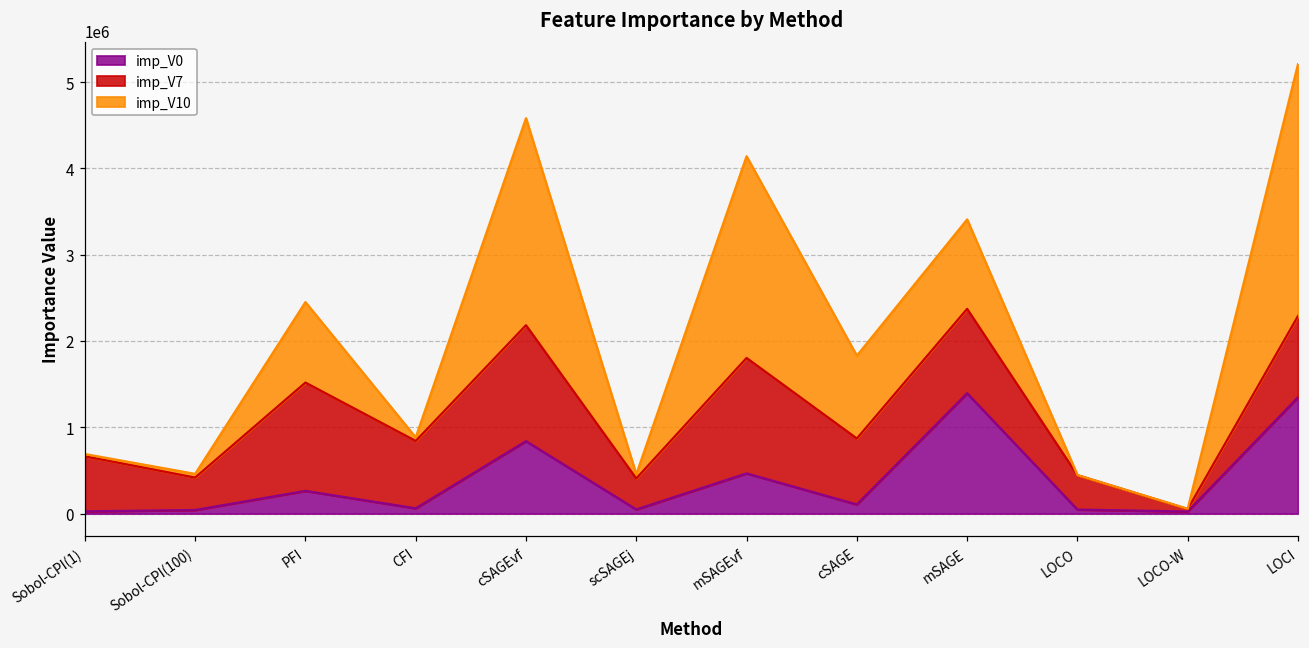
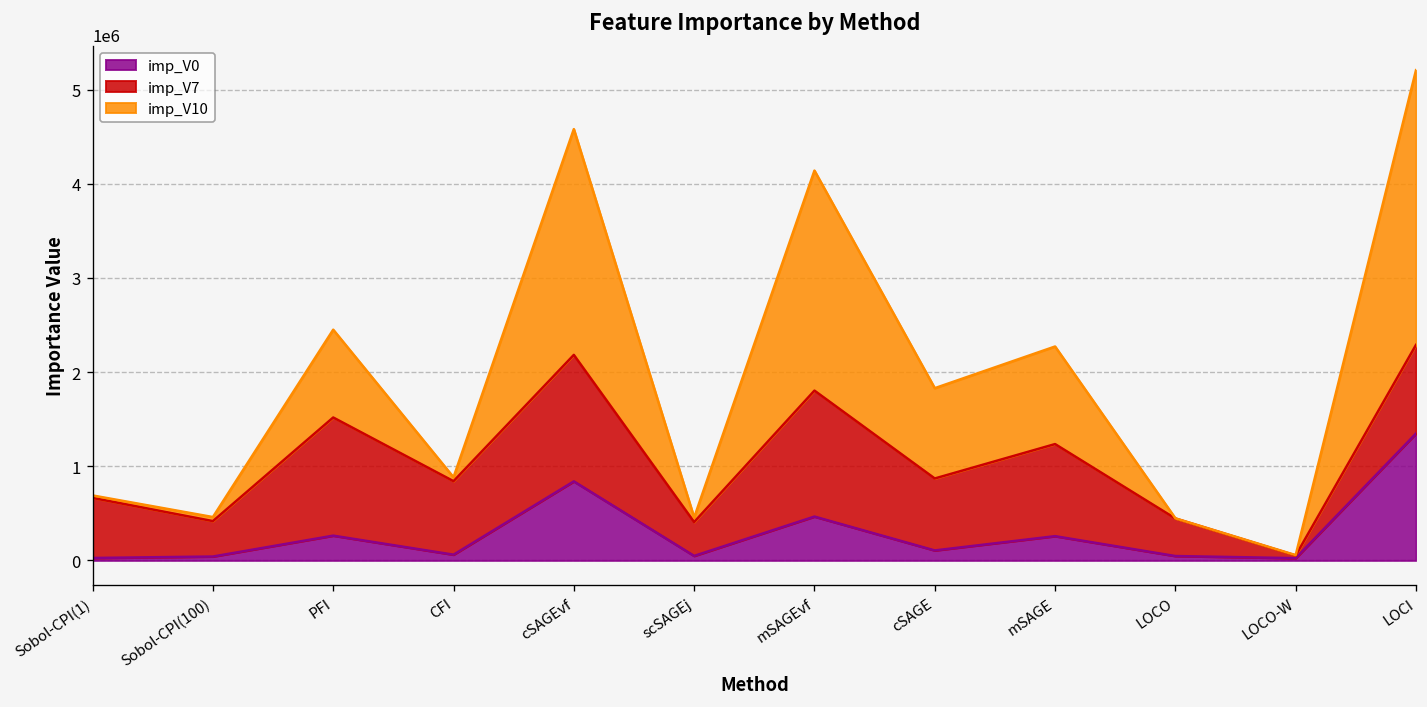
  {
    "imp_V0": {
      "Sobol-CPI(1)": 0,
      "Sobol-CPI(100)": 0,
      "PFI": 300000,
      "CFI": 100000,
      "cSAGEvf": 800000,
      "scSAGEj": 0,
      "mSAGEvf": 500000,
      "cSAGE": 100000,
-     "mSAGE": 1400000,
+     "mSAGE": 300000,
      "LOCO": 0,
      "LOCI": 1300000
    },
    "imp_V7": {
      "Sobol-CPI(100)": 400000,
      "PFI": 1300000,
      "CFI": 800000,
      "cSAGEvf": 1300000,
      "scSAGEj": 400000,
      "mSAGEvf": 1300000,
      "cSAGE": 800000,
      "mSAGE": 1000000,
      "LOCI": 900000
    },
    "imp_V10": {
      "Sobol-CPI(100)": 0,
      "PFI": 900000,
      "CFI": 0,
      "cSAGEvf": 2400000,
      "scSAGEj": 0,
      "mSAGEvf": 2300000,
      "cSAGE": 1000000,
      "mSAGE": 1000000,
      "LOCI": 2900000
    }
  }
